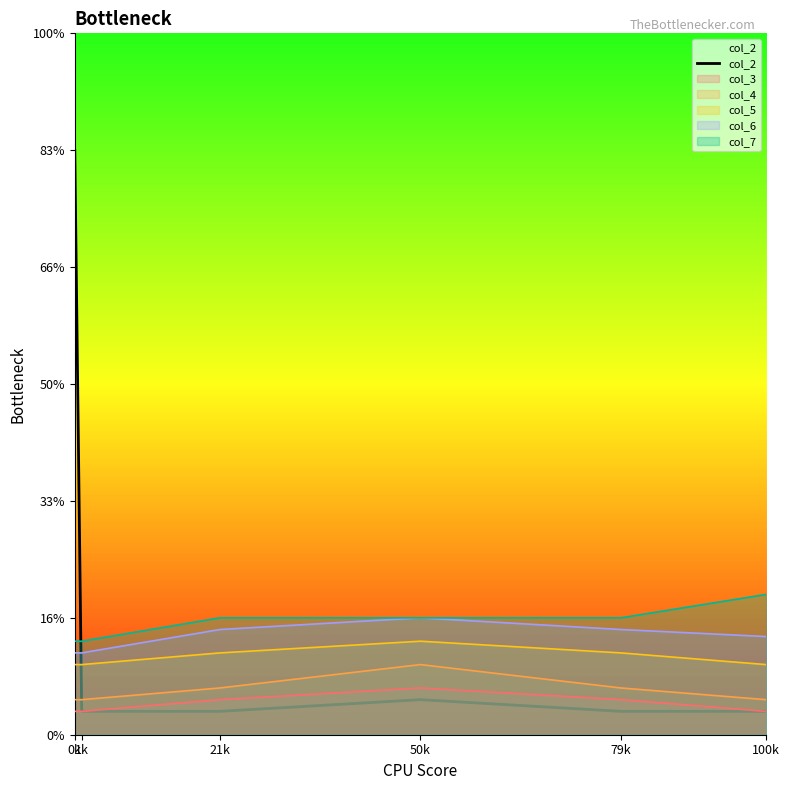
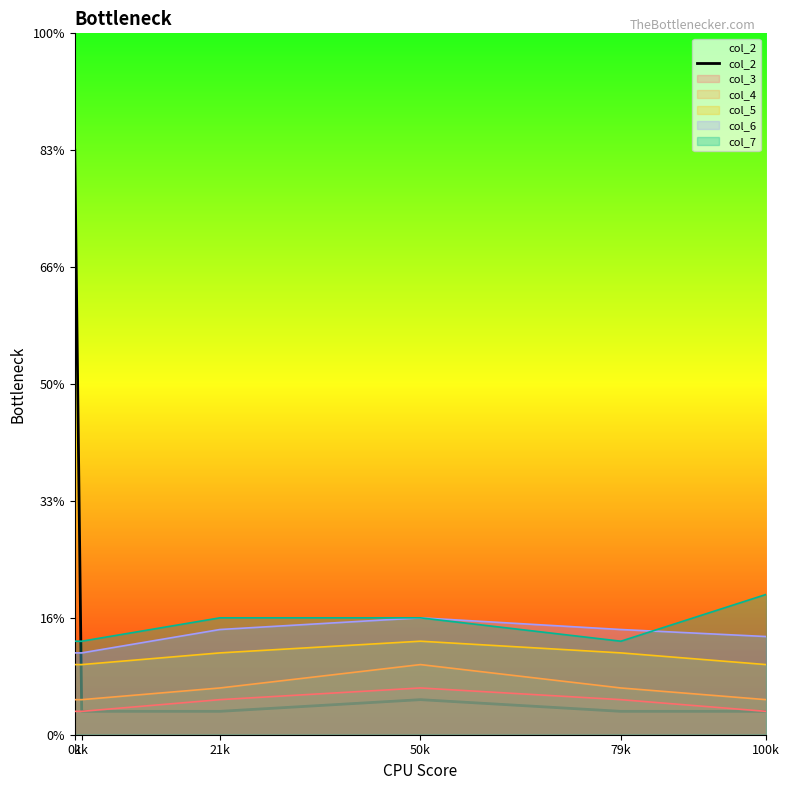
  {
    "col_6": {
      "21k": "15%",
      "79k": "15%",
      "100k": "14%"
    },
    "col_7": {
      "21k": "17%",
-     "79k": "17%",
+     "79k": "13%",
      "100k": "20%"
    }
  }
